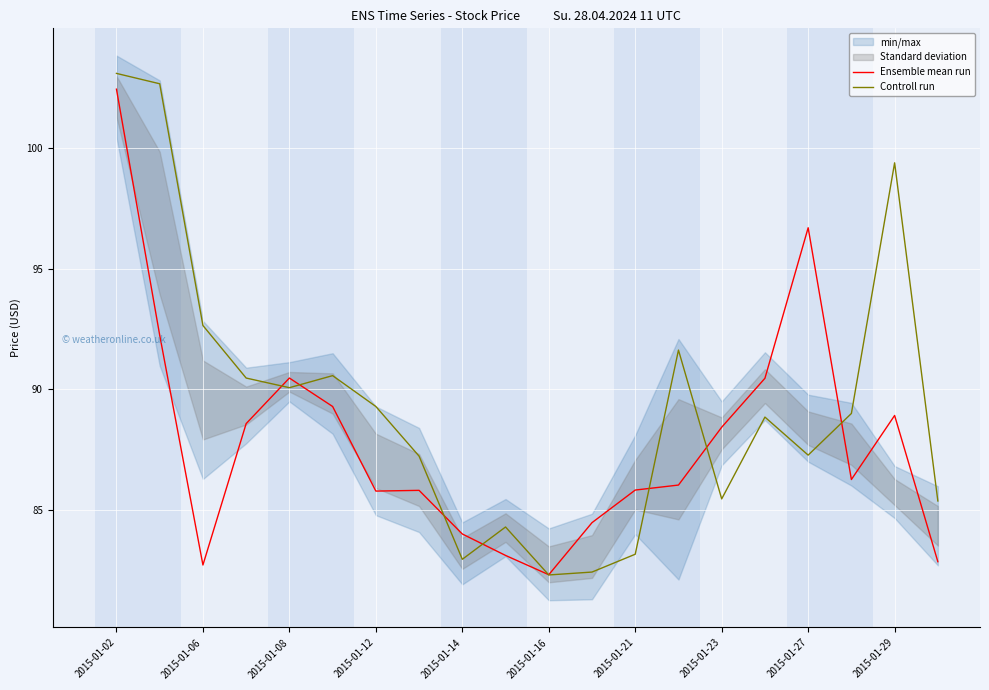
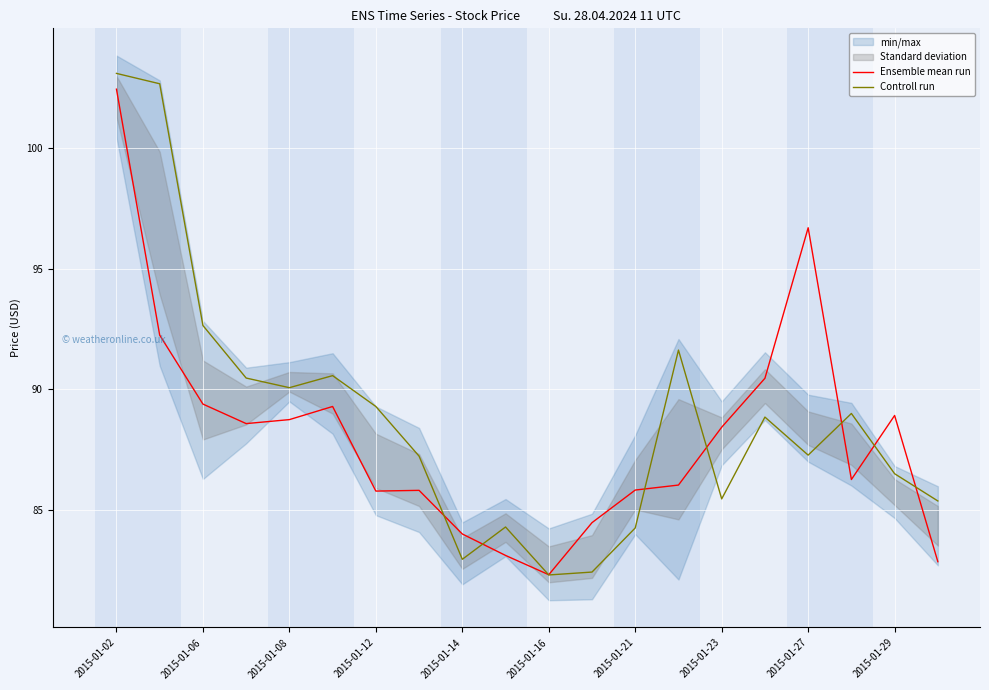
  {
    "Ensemble mean run": {
      "2015-01-02": 102.5,
-     "2015-01-06": 82.7,
-     "2015-01-08": 90.5,
+     "2015-01-06": 89.4,
+     "2015-01-08": 88.7,
      "2015-01-12": 85.8,
      "2015-01-14": 84.0,
      "2015-01-21": 85.8,
      "2015-01-23": 88.4,
      "2015-01-27": 96.7,
      "2015-01-29": 88.9
    },
    "Controll run": {
      "2015-01-02": 103.1,
      "2015-01-06": 92.7,
      "2015-01-08": 90.1,
      "2015-01-14": 82.9,
-     "2015-01-21": 83.2,
+     "2015-01-21": 84.3,
      "2015-01-23": 85.5,
      "2015-01-27": 87.3,
-     "2015-01-29": 99.4
+     "2015-01-29": 86.5
    }
  }
